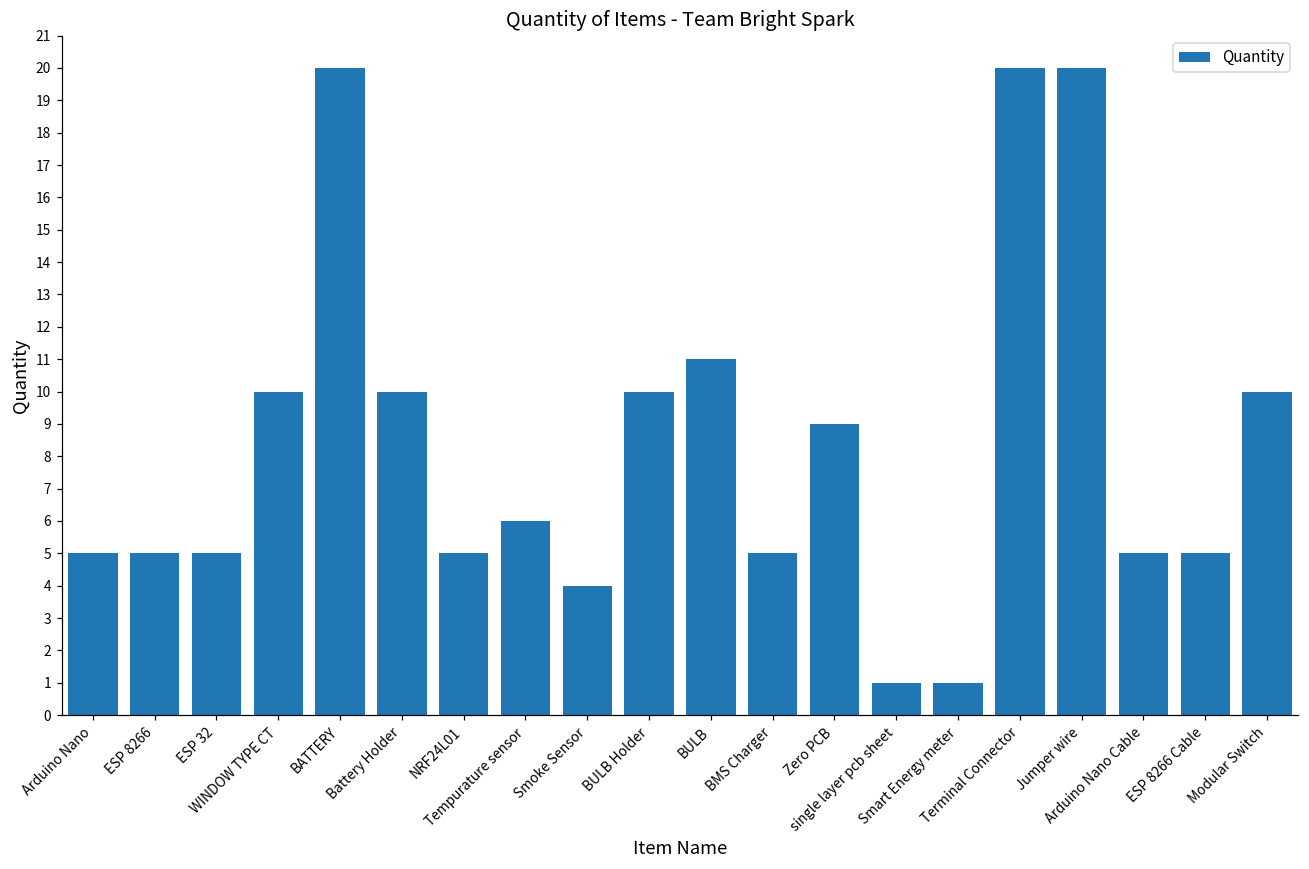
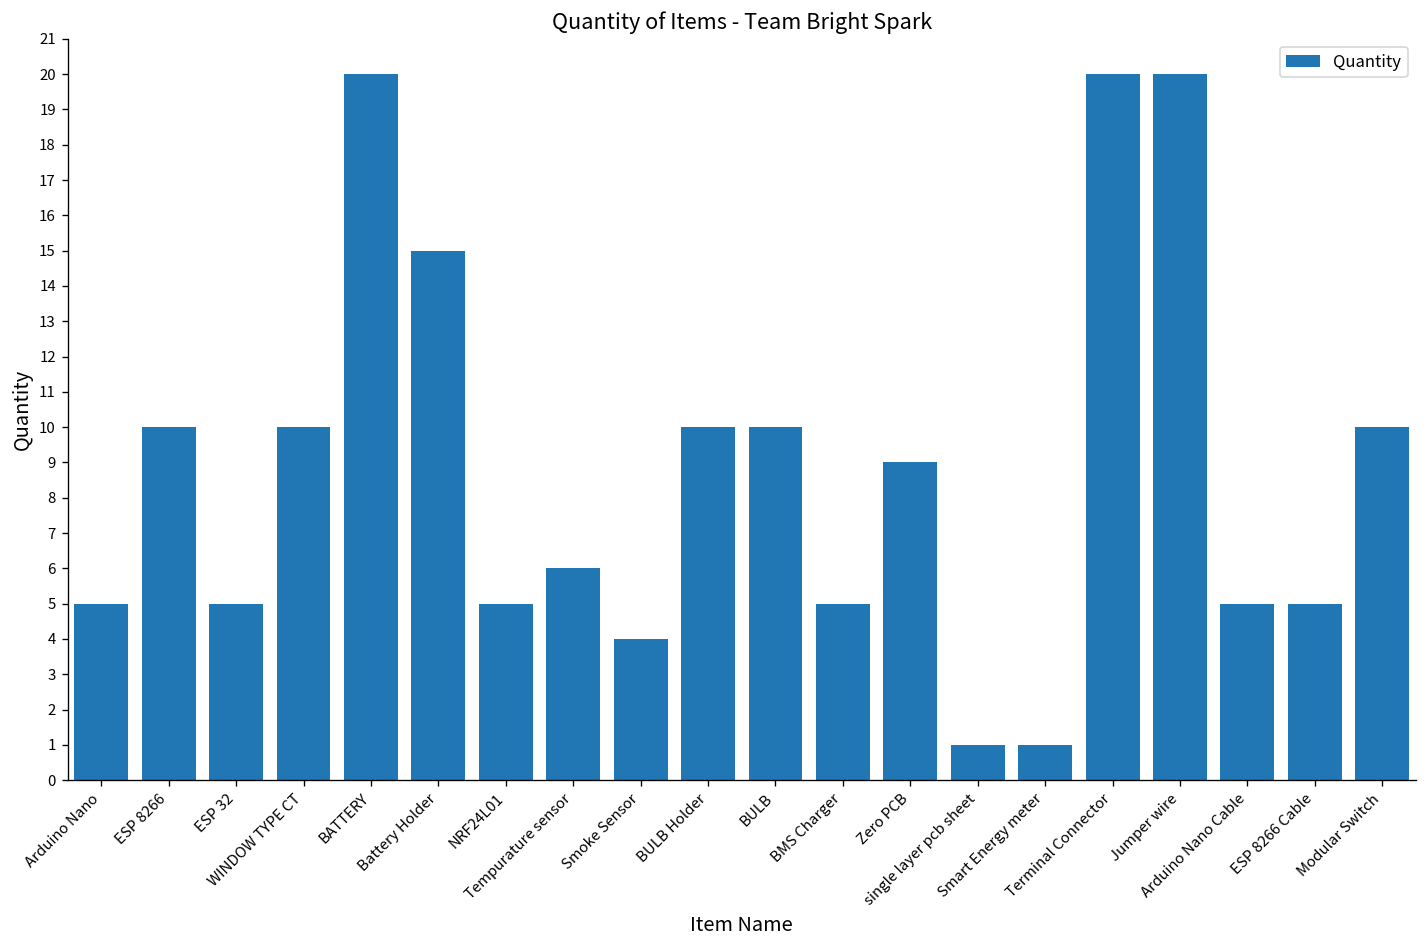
  {
    "Arduino Nano": 5,
-   "ESP 8266": 5,
+   "ESP 8266": 10,
    "ESP 32": 5,
    "WINDOW TYPE CT": 10,
    "BATTERY": 20,
-   "Battery Holder": 10,
+   "Battery Holder": 15,
    "NRF24L01": 5,
    "Tempurature sensor": 6,
    "Smoke Sensor": 4,
    "BULB Holder": 10,
-   "BULB": 11,
+   "BULB": 10,
    "BMS Charger": 5,
    "Zero PCB": 9,
    "single layer pcb sheet": 1,
    "Smart Energy meter": 1,
    "Terminal Connector": 20,
    "Jumper wire": 20,
    "Arduino Nano Cable": 5,
    "ESP 8266 Cable": 5,
    "Modular Switch": 10
  }
